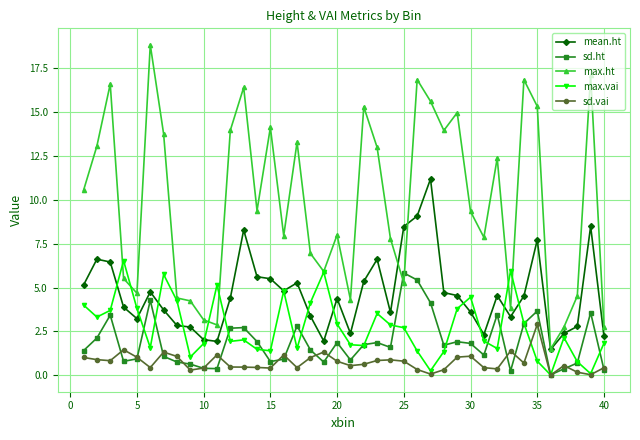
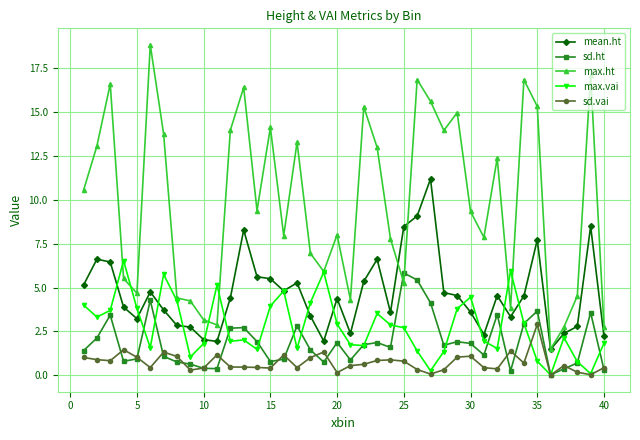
  {
    "mean.ht": {
      "5": 3.2,
      "10": 2.0,
      "15": 5.5,
      "20": 4.4,
      "25": 8.5,
      "30": 3.6,
      "35": 7.7,
      "40": 2.2
    },
    "sd.ht": {
      "15": 0.8,
      "20": 1.9,
      "25": 5.8,
      "30": 1.8,
      "35": 3.7
    },
    "max.ht": {
      "5": 4.7,
      "10": 3.2,
      "15": 14.1,
      "20": 8.0,
      "25": 5.3,
      "30": 9.3,
      "35": 15.3,
      "40": 2.7
    },
    "max.vai": {
      "5": 3.8,
      "10": 1.8,
-     "15": 1.4,
+     "15": 4.0,
      "20": 2.9,
      "25": 2.7,
      "30": 4.5,
      "35": 0.8,
      "40": 1.8
    },
    "sd.vai": {
      "15": 0.4,
-     "20": 0.8,
+     "20": 0.2,
      "25": 0.8,
      "30": 1.1,
      "35": 2.9
    }
  }
